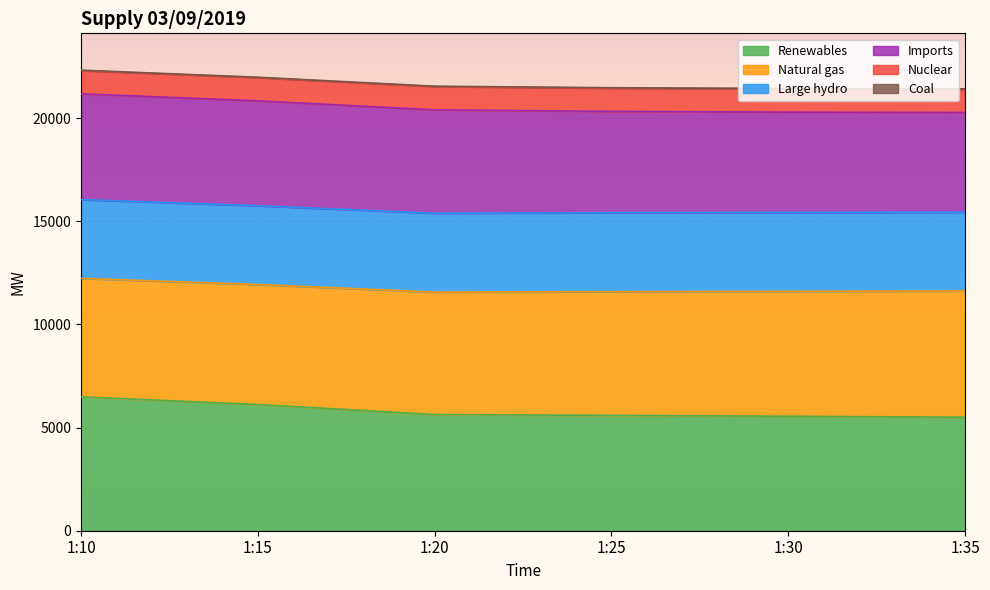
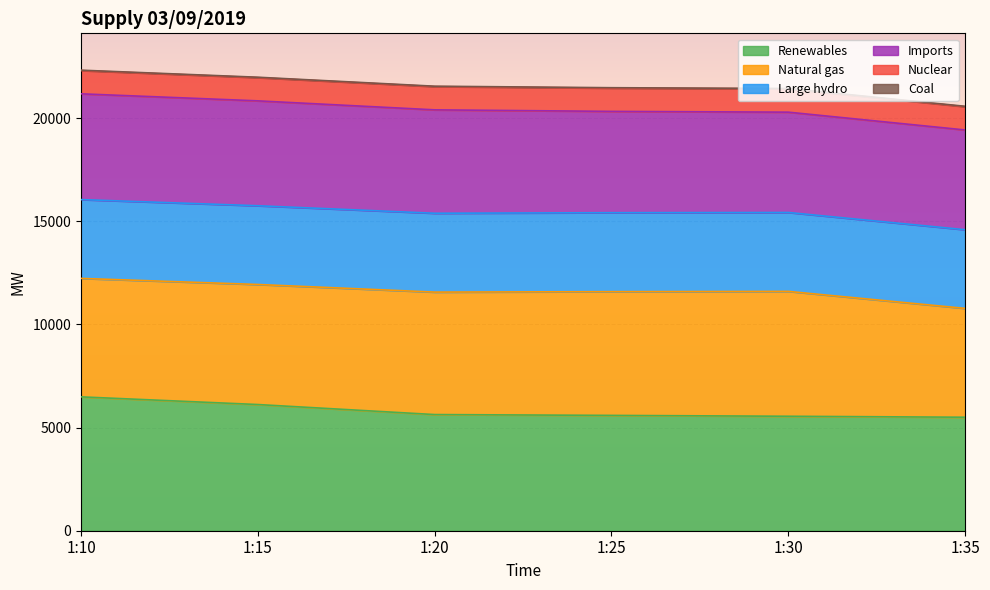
  {
    "Renewables": {
      "1:10": 6500,
      "1:15": 6100,
      "1:20": 5600,
      "1:25": 5600,
      "1:30": 5500,
      "1:35": 5500
    },
    "Natural gas": {
      "1:10": 5700,
      "1:15": 5800,
      "1:20": 5900,
      "1:25": 6000,
      "1:30": 6100,
-     "1:35": 6100
+     "1:35": 5300
    },
    "Large hydro": {
      "1:10": 3800,
      "1:15": 3800,
      "1:20": 3800,
      "1:25": 3800,
      "1:30": 3800,
      "1:35": 3800
    },
    "Imports": {
      "1:10": 5100,
      "1:15": 5100,
      "1:20": 5000,
      "1:25": 4900,
      "1:30": 4900,
      "1:35": 4800
    }
  }
